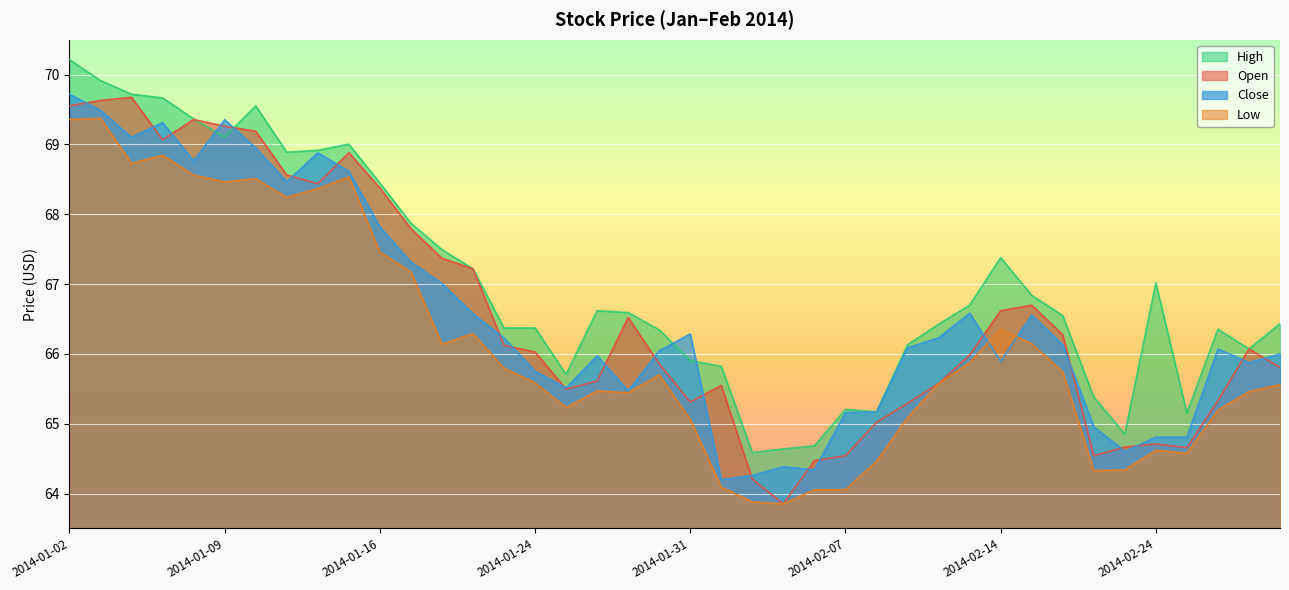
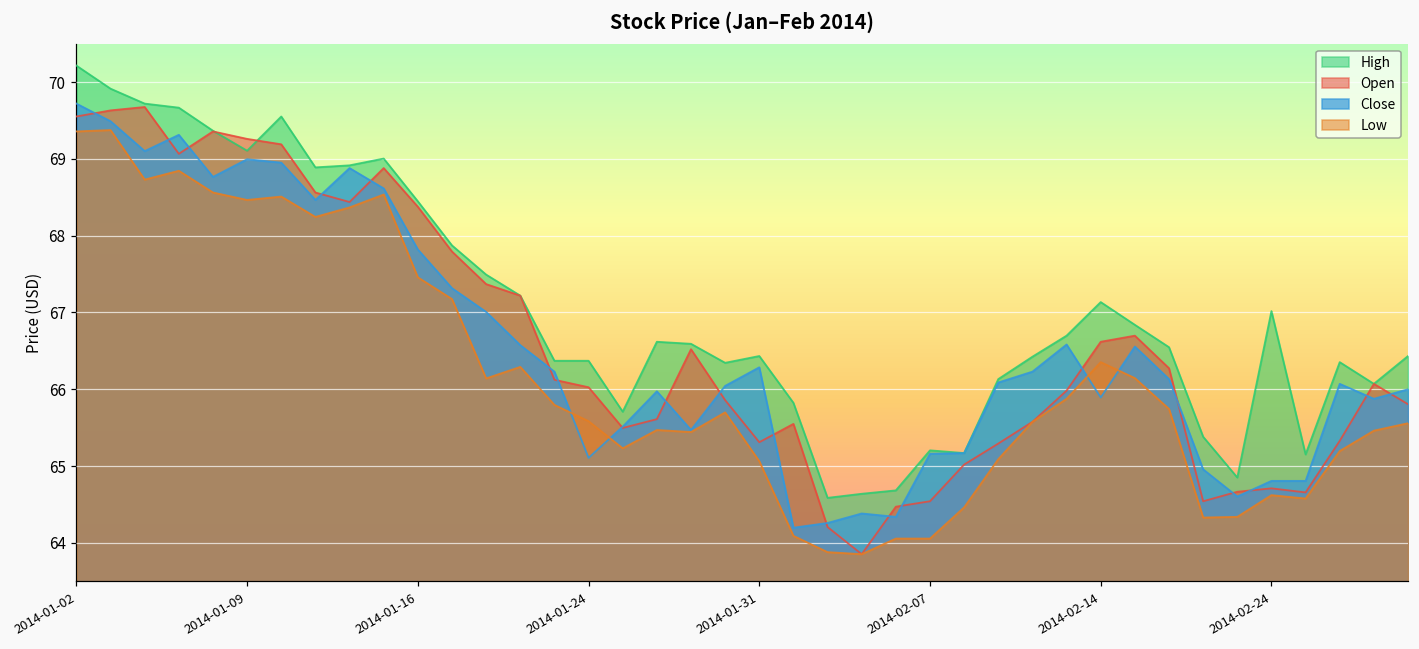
  {
    "High": {
      "2014-01-02": 70.2,
      "2014-01-09": 69.1,
      "2014-01-16": 68.4,
      "2014-01-24": 66.4,
-     "2014-01-31": 65.9,
+     "2014-01-31": 66.4,
      "2014-02-07": 65.2,
-     "2014-02-14": 67.4,
+     "2014-02-14": 67.1,
      "2014-02-24": 67.0
    },
    "Close": {
      "2014-01-02": 69.7,
-     "2014-01-09": 69.4,
+     "2014-01-09": 69.0,
      "2014-01-16": 67.8,
-     "2014-01-24": 65.8,
+     "2014-01-24": 65.1,
      "2014-01-31": 66.3,
      "2014-02-07": 65.2,
      "2014-02-14": 65.9,
      "2014-02-24": 64.8
    }
  }
